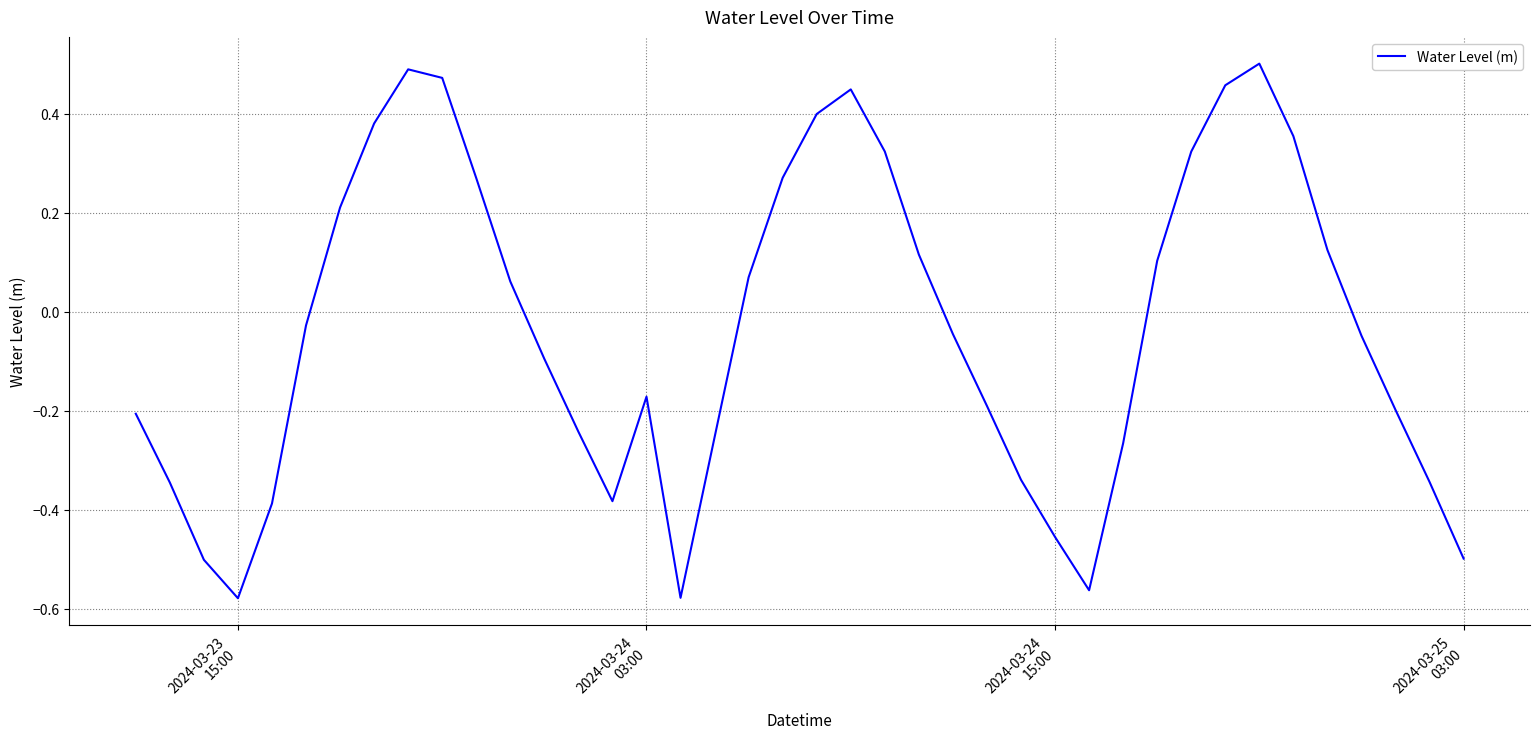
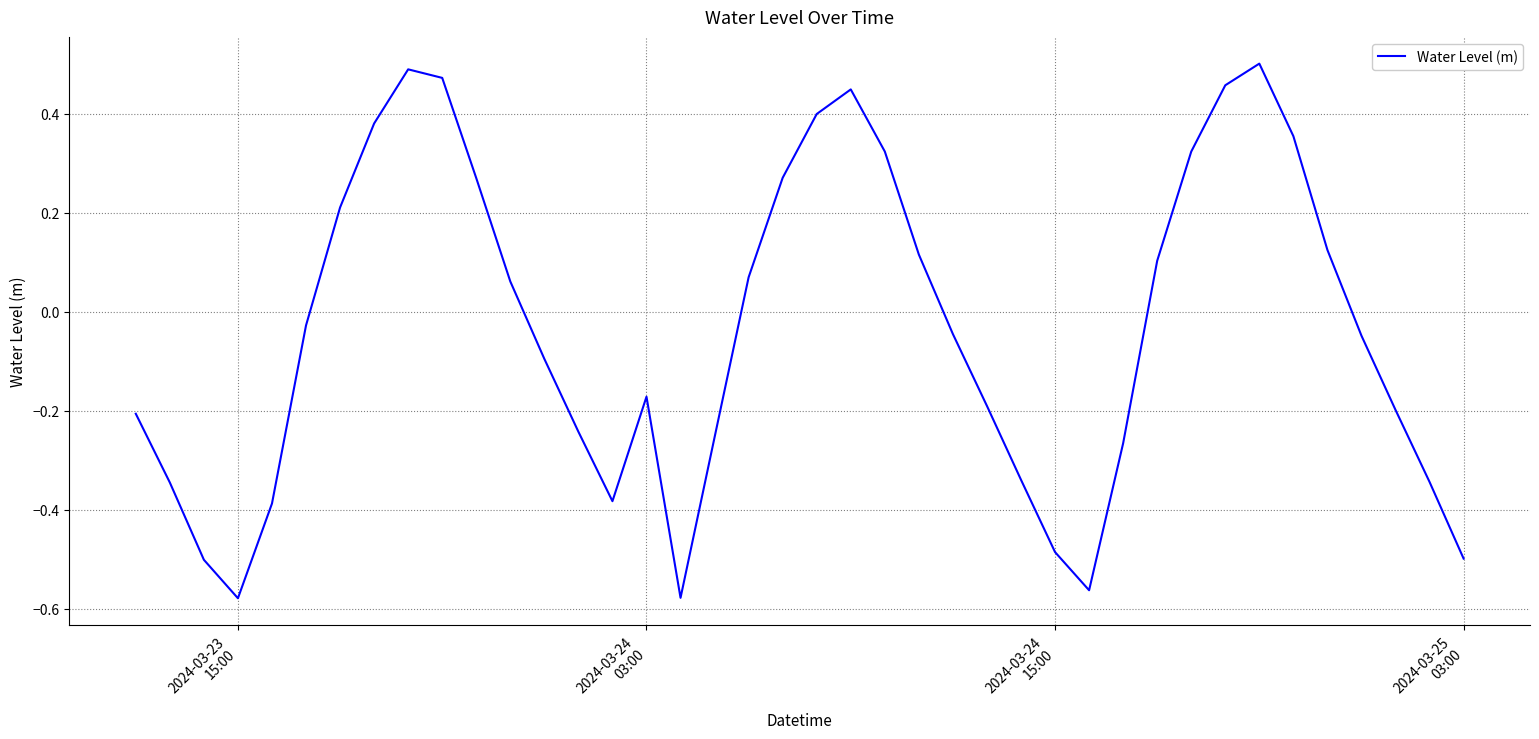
  {
    "2024-03-23 15:00": -0.58,
    "2024-03-24 03:00": -0.17,
-   "2024-03-24 15:00": -0.46,
+   "2024-03-24 15:00": -0.49,
    "2024-03-25 03:00": -0.50
  }
